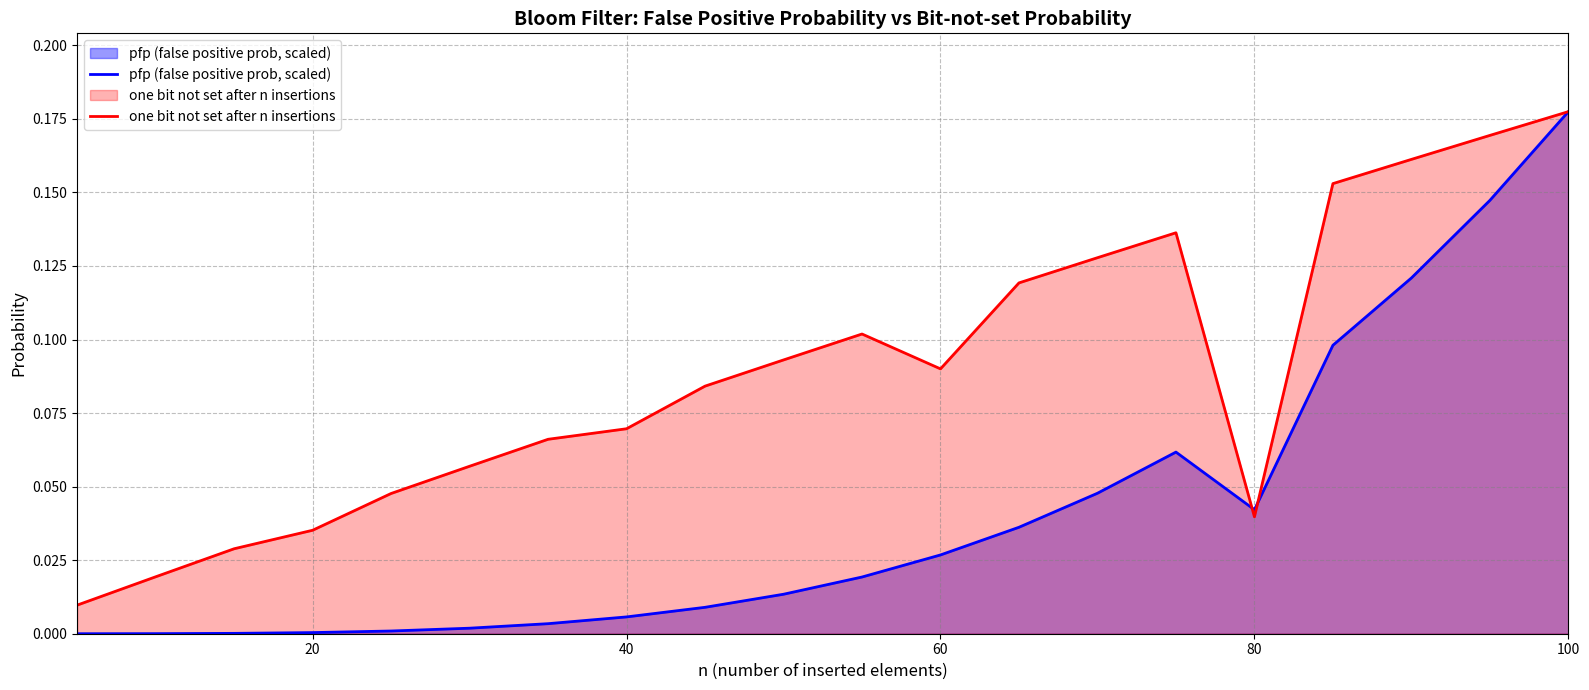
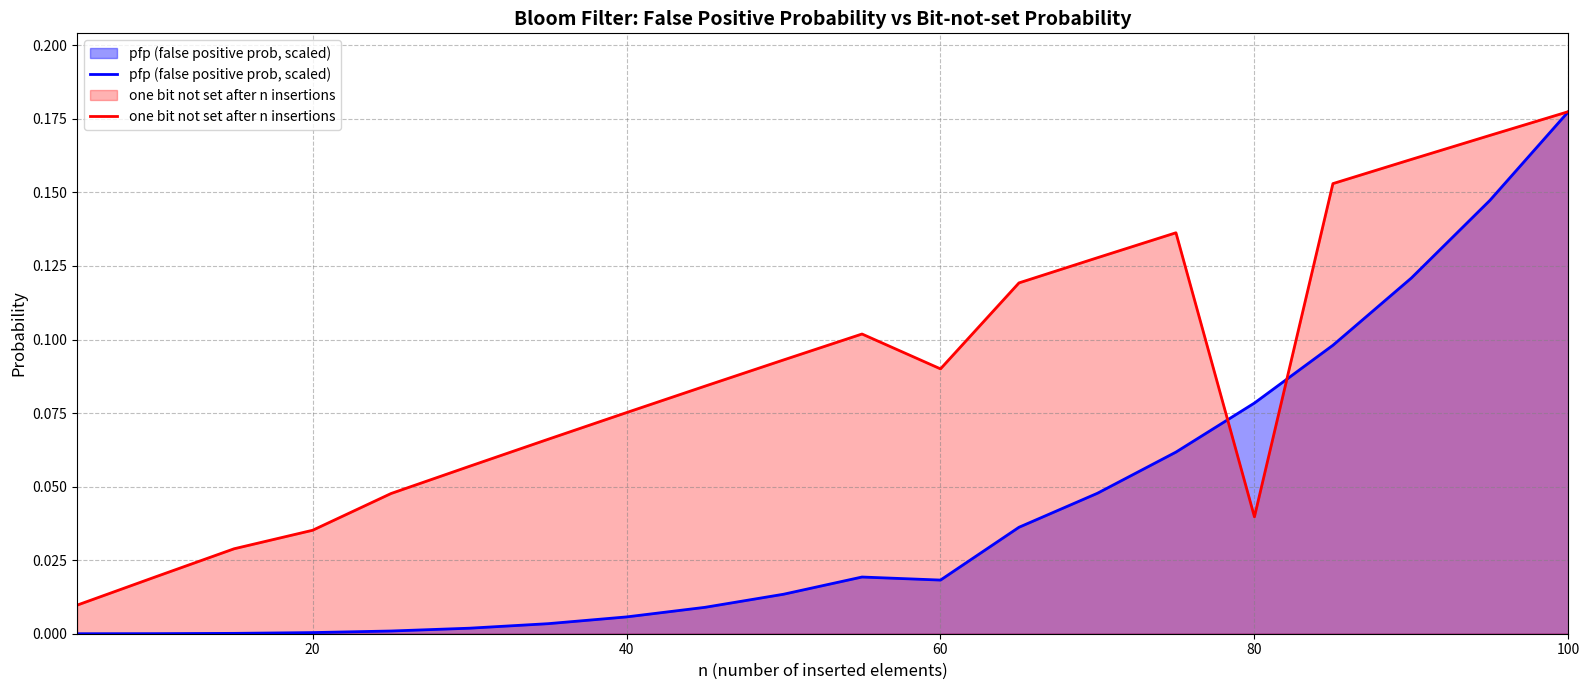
  {
    "pfp (false positive prob, scaled)": {
      "20": 0.000,
      "40": 0.006,
-     "60": 0.027,
-     "80": 0.042
+     "60": 0.018,
+     "80": 0.078
    },
    "one bit not set after n insertions": {
      "20": 0.035,
-     "40": 0.070,
+     "40": 0.075,
      "60": 0.090,
      "80": 0.040
    }
  }
